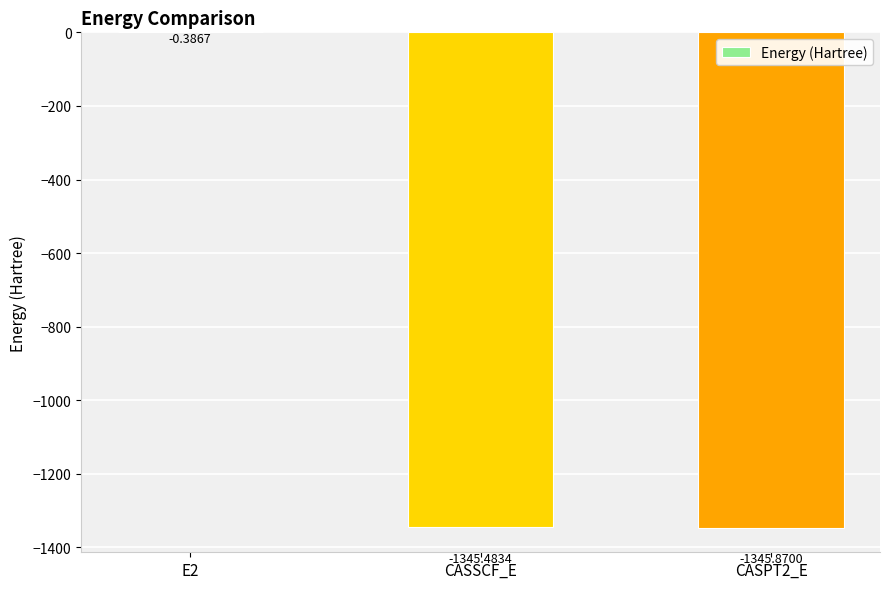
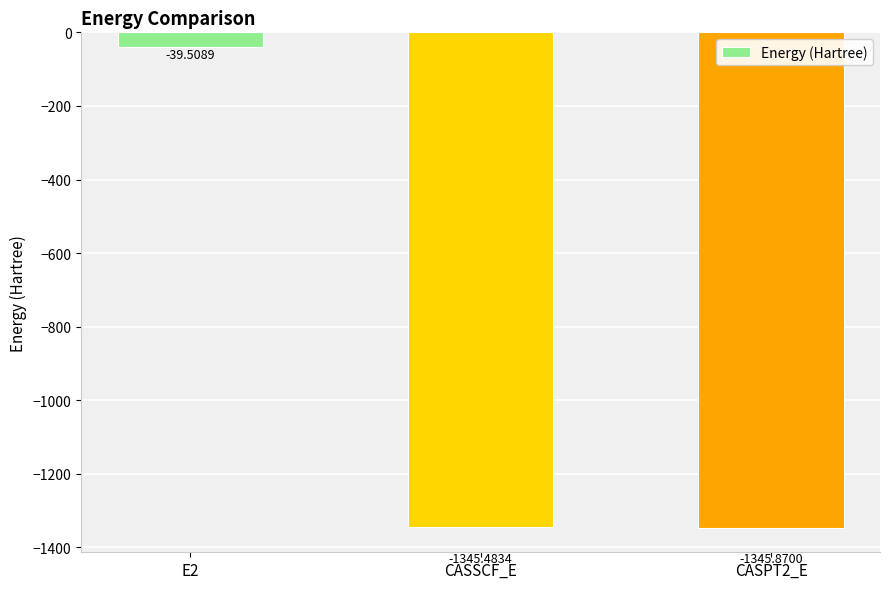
  {
-   "E2": -0.3867,
+   "E2": -39.5089,
    "CASSCF_E": -1345.4834,
    "CASPT2_E": -1345.8700
  }
